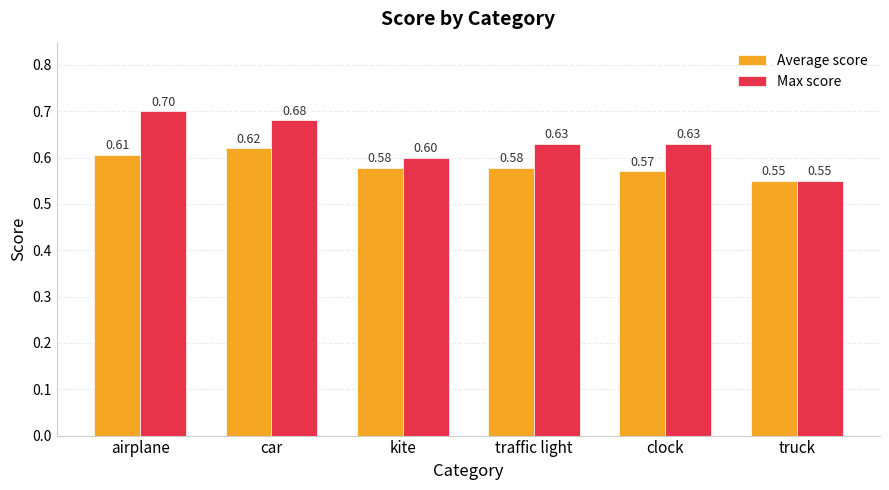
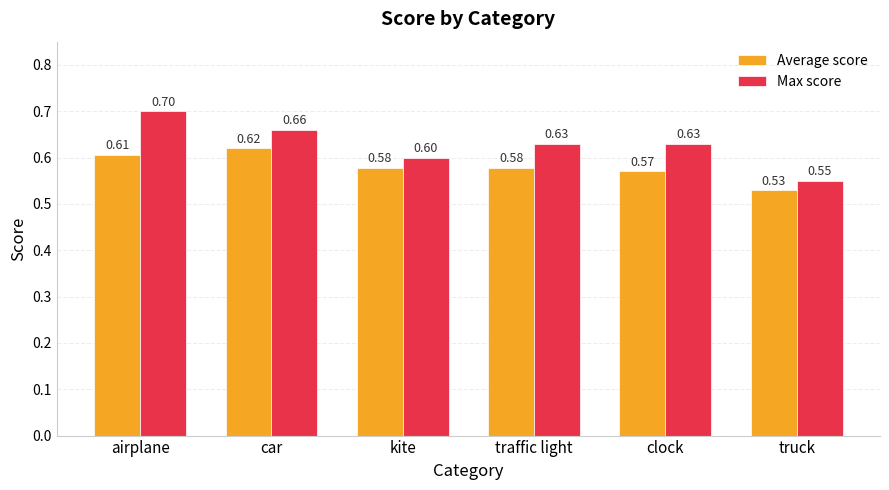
  {
    "Average score": {
      "airplane": 0.61,
      "car": 0.62,
      "kite": 0.58,
      "traffic light": 0.58,
      "clock": 0.57,
-     "truck": 0.55
+     "truck": 0.53
    },
    "Max score": {
      "airplane": 0.70,
-     "car": 0.68,
+     "car": 0.66,
      "kite": 0.60,
      "traffic light": 0.63,
      "clock": 0.63,
      "truck": 0.55
    }
  }
